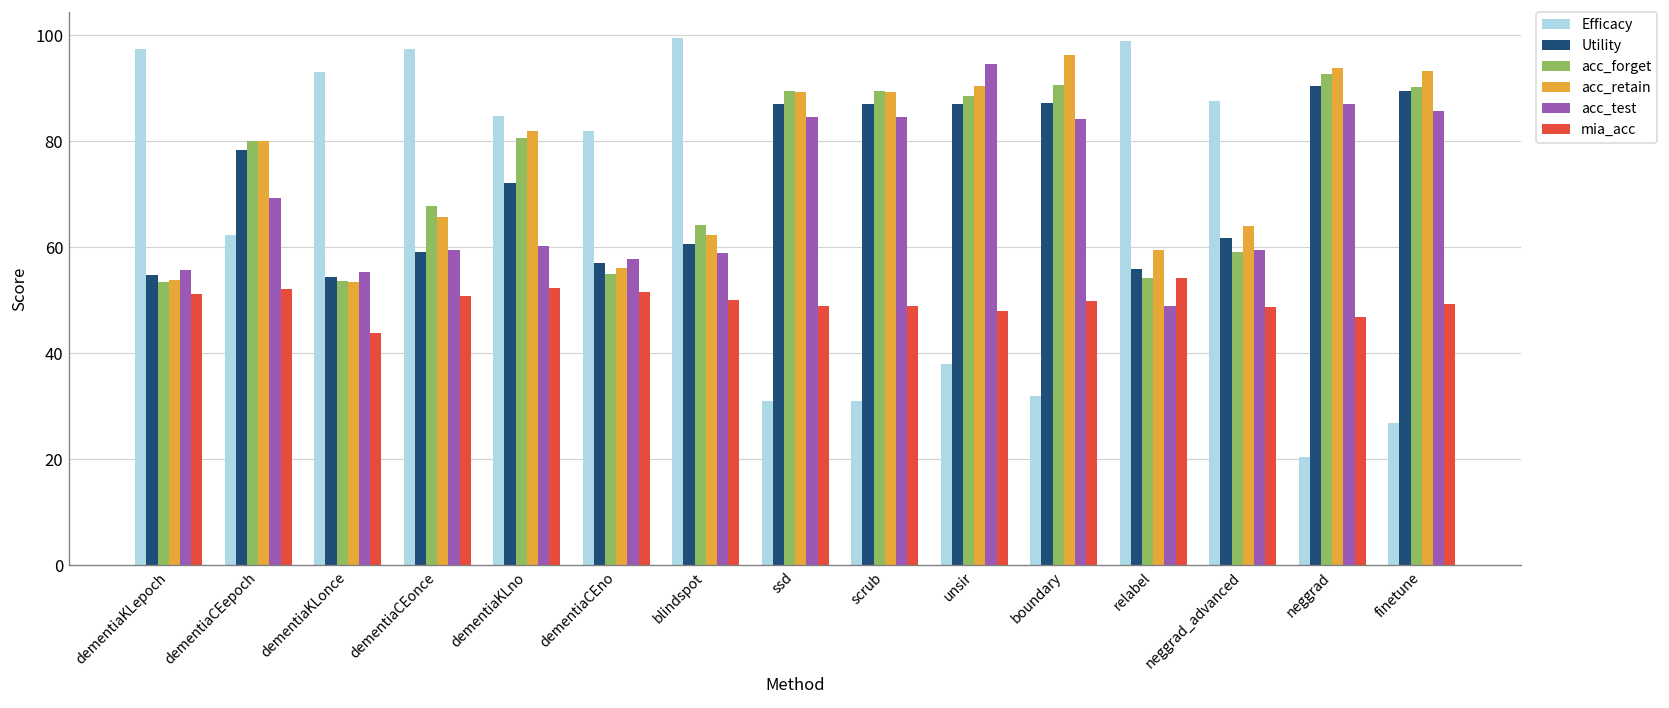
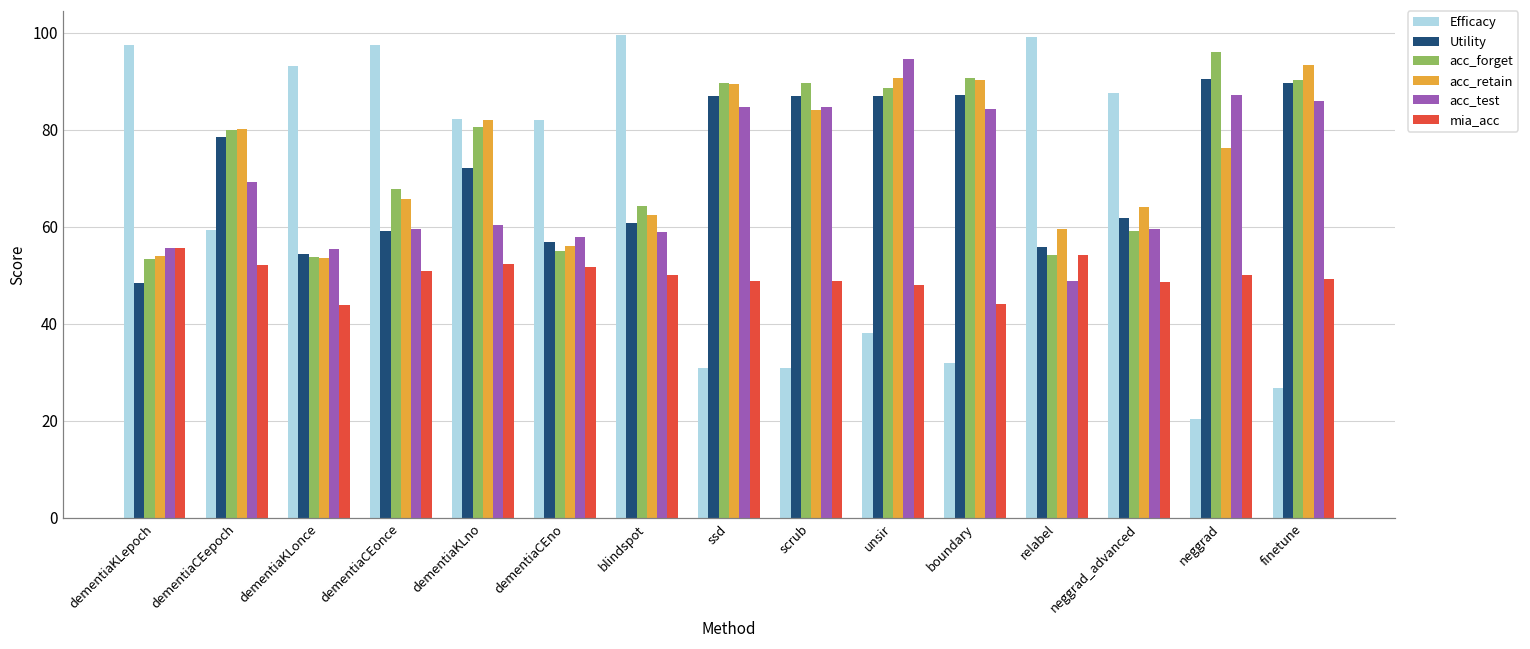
  {
    "Efficacy": {
      "dementiaKLepoch": 98,
-     "dementiaCEepoch": 62,
+     "dementiaCEepoch": 59,
      "dementiaKLonce": 93,
      "dementiaCEonce": 97,
-     "dementiaKLno": 85,
+     "dementiaKLno": 82,
      "dementiaCEno": 82,
      "blindspot": 99,
      "ssd": 31,
      "scrub": 31,
      "unsir": 38,
      "boundary": 32,
      "relabel": 99,
      "neggrad_advanced": 88,
      "neggrad": 20,
      "finetune": 27
    },
    "Utility": {
-     "dementiaKLepoch": 55,
+     "dementiaKLepoch": 48,
      "dementiaCEepoch": 78,
      "dementiaKLonce": 54,
      "dementiaCEonce": 59,
      "dementiaKLno": 72,
      "dementiaCEno": 57,
      "blindspot": 61,
      "ssd": 87,
      "scrub": 87,
      "unsir": 87,
      "boundary": 87,
      "relabel": 56,
      "neggrad_advanced": 62,
      "neggrad": 90,
      "finetune": 90
    },
    "acc_forget": {
      "dementiaKLepoch": 53,
      "dementiaCEepoch": 80,
      "dementiaKLonce": 54,
      "dementiaCEonce": 68,
      "dementiaKLno": 81,
      "dementiaCEno": 55,
      "blindspot": 64,
      "ssd": 90,
      "scrub": 90,
      "unsir": 89,
      "boundary": 91,
      "relabel": 54,
      "neggrad_advanced": 59,
-     "neggrad": 93,
+     "neggrad": 96,
      "finetune": 90
    },
    "acc_retain": {
      "dementiaKLepoch": 54,
      "dementiaCEepoch": 80,
      "dementiaKLonce": 53,
      "dementiaCEonce": 66,
      "dementiaKLno": 82,
      "dementiaCEno": 56,
      "blindspot": 62,
      "ssd": 89,
-     "scrub": 89,
+     "scrub": 84,
      "unsir": 91,
-     "boundary": 96,
+     "boundary": 90,
      "relabel": 60,
      "neggrad_advanced": 64,
-     "neggrad": 94,
+     "neggrad": 76,
      "finetune": 93
    },
    "acc_test": {
      "dementiaKLepoch": 56,
      "dementiaCEepoch": 69,
      "dementiaKLonce": 55,
      "dementiaCEonce": 59,
      "dementiaKLno": 60,
      "dementiaCEno": 58,
      "blindspot": 59,
      "ssd": 85,
      "scrub": 85,
      "unsir": 95,
      "boundary": 84,
      "relabel": 49,
      "neggrad_advanced": 60,
      "neggrad": 87,
      "finetune": 86
    },
    "mia_acc": {
-     "dementiaKLepoch": 51,
+     "dementiaKLepoch": 56,
      "dementiaCEepoch": 52,
      "dementiaKLonce": 44,
      "dementiaCEonce": 51,
      "dementiaKLno": 52,
      "dementiaCEno": 52,
      "blindspot": 50,
      "ssd": 49,
      "scrub": 49,
      "unsir": 48,
-     "boundary": 50,
+     "boundary": 44,
      "relabel": 54,
      "neggrad_advanced": 49,
-     "neggrad": 47,
+     "neggrad": 50,
      "finetune": 49
    }
  }
